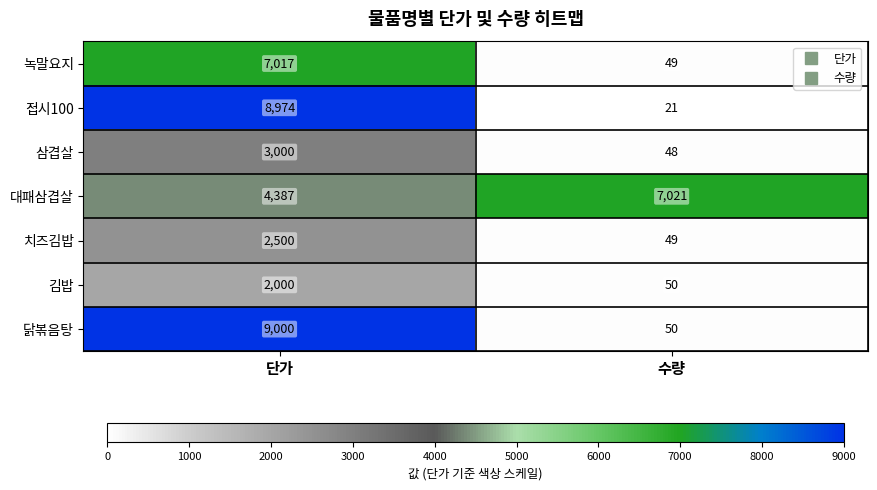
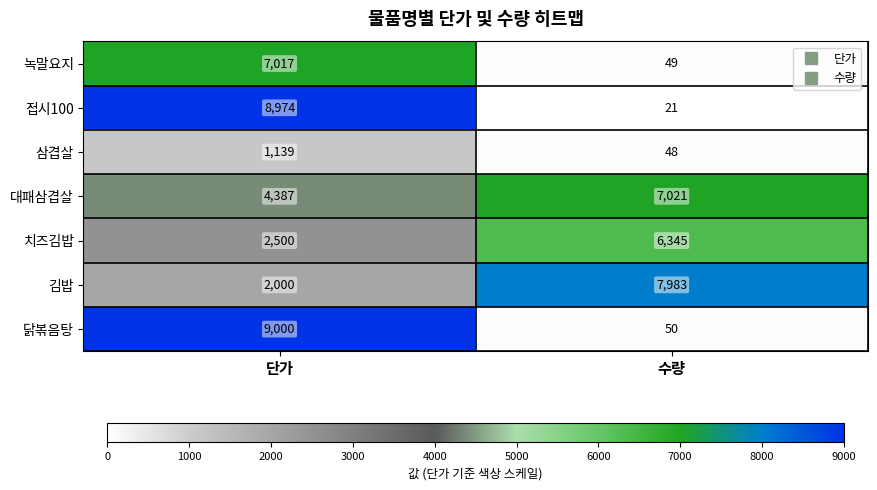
  {
    "삼겹살": {
-     "단가": "3,000"
+     "단가": "1,139"
    },
    "치즈김밥": {
-     "수량": "49"
+     "수량": "6,345"
    },
    "김밥": {
-     "수량": "50"
+     "수량": "7,983"
    }
  }
